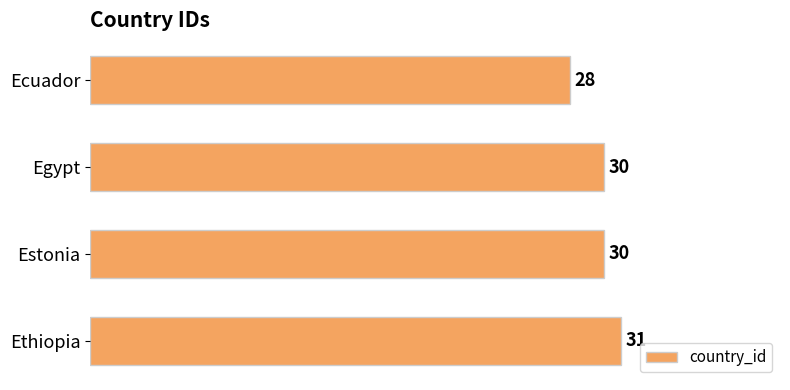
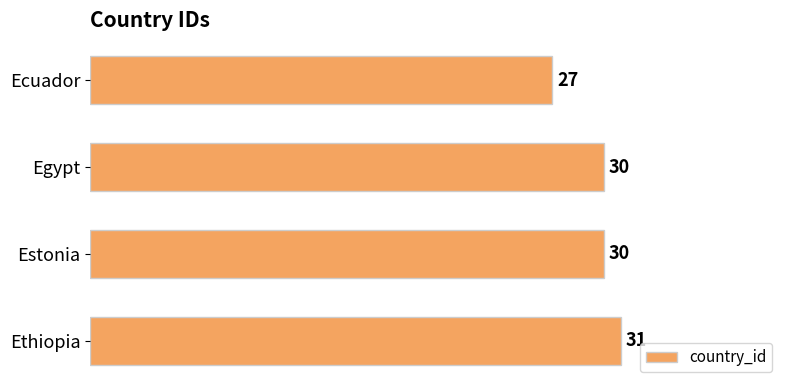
  {
-   "Ecuador": 28,
+   "Ecuador": 27,
    "Egypt": 30,
    "Estonia": 30
  }
